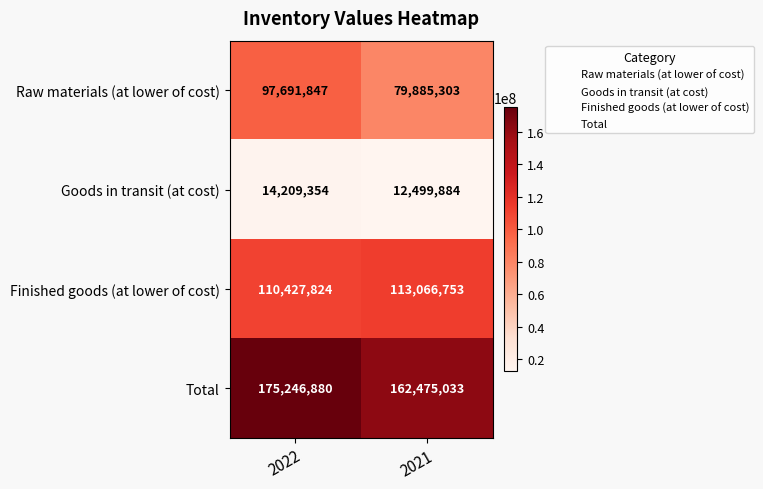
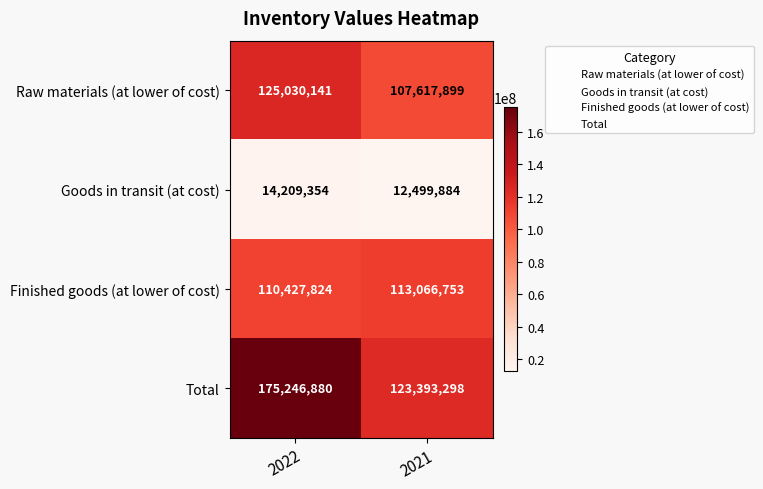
  {
    "Raw materials (at lower of cost)": {
-     "2022": "97,691,847",
-     "2021": "79,885,303"
+     "2022": "125,030,141",
+     "2021": "107,617,899"
    },
    "Goods in transit (at cost)": {
      "2022": "14,209,354",
      "2021": "12,499,884"
    },
    "Finished goods (at lower of cost)": {
      "2022": "110,427,824",
      "2021": "113,066,753"
    },
    "Total": {
      "2022": "175,246,880",
-     "2021": "162,475,033"
+     "2021": "123,393,298"
    }
  }
